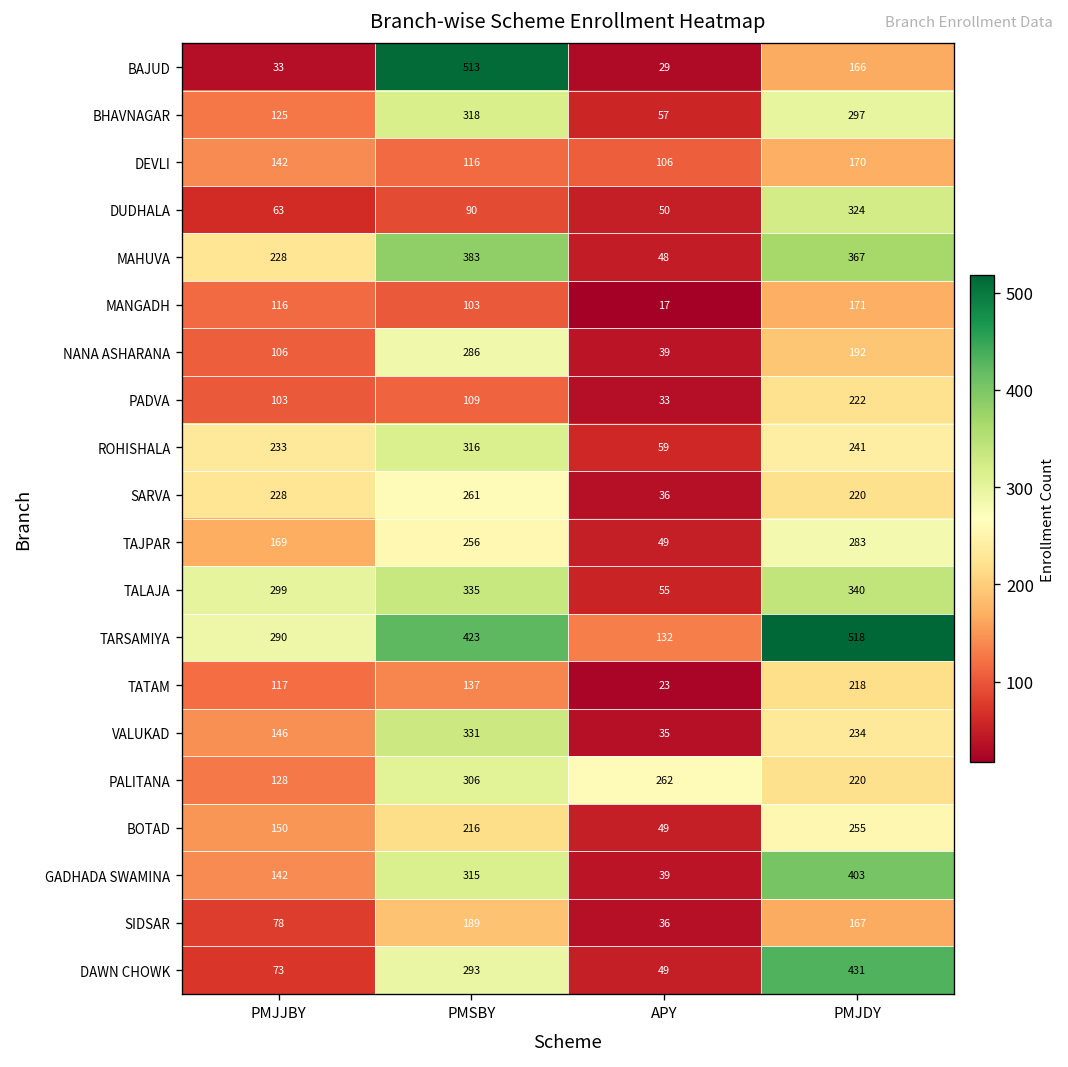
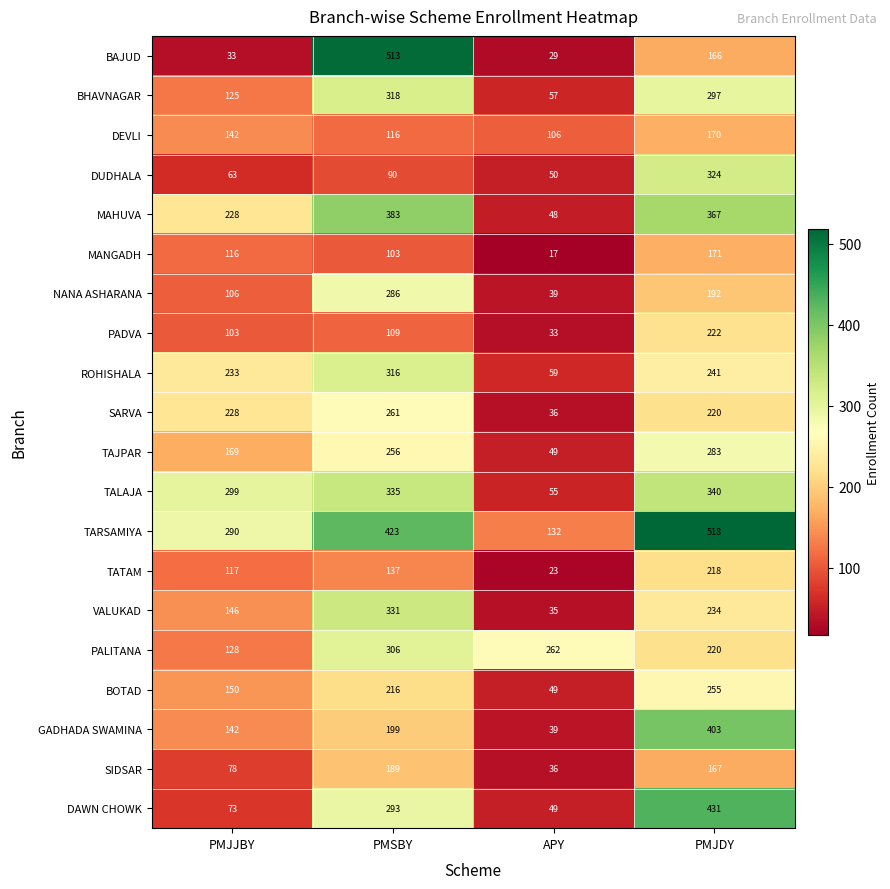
  {
    "BAJUD": {
      "PMJJBY": 33,
      "PMSBY": 513,
      "APY": 29,
      "PMJDY": 166
    },
    "BHAVNAGAR": {
      "PMJJBY": 125,
      "PMSBY": 318,
      "APY": 57,
      "PMJDY": 297
    },
    "DEVLI": {
      "PMJJBY": 142,
      "PMSBY": 116,
      "APY": 106,
      "PMJDY": 170
    },
    "DUDHALA": {
      "PMJJBY": 63,
      "PMSBY": 90,
      "APY": 50,
      "PMJDY": 324
    },
    "MAHUVA": {
      "PMJJBY": 228,
      "PMSBY": 383,
      "APY": 48,
      "PMJDY": 367
    },
    "MANGADH": {
      "PMJJBY": 116,
      "PMSBY": 103,
      "APY": 17,
      "PMJDY": 171
    },
    "NANA ASHARANA": {
      "PMJJBY": 106,
      "PMSBY": 286,
      "APY": 39,
      "PMJDY": 192
    },
    "PADVA": {
      "PMJJBY": 103,
      "PMSBY": 109,
      "APY": 33,
      "PMJDY": 222
    },
    "ROHISHALA": {
      "PMJJBY": 233,
      "PMSBY": 316,
      "APY": 59,
      "PMJDY": 241
    },
    "SARVA": {
      "PMJJBY": 228,
      "PMSBY": 261,
      "APY": 36,
      "PMJDY": 220
    },
    "TAJPAR": {
      "PMJJBY": 169,
      "PMSBY": 256,
      "APY": 49,
      "PMJDY": 283
    },
    "TALAJA": {
      "PMJJBY": 299,
      "PMSBY": 335,
      "APY": 55,
      "PMJDY": 340
    },
    "TARSAMIYA": {
      "PMJJBY": 290,
      "PMSBY": 423,
      "APY": 132,
      "PMJDY": 518
    },
    "TATAM": {
      "PMJJBY": 117,
      "PMSBY": 137,
      "APY": 23,
      "PMJDY": 218
    },
    "VALUKAD": {
      "PMJJBY": 146,
      "PMSBY": 331,
      "APY": 35,
      "PMJDY": 234
    },
    "PALITANA": {
      "PMJJBY": 128,
      "PMSBY": 306,
      "APY": 262,
      "PMJDY": 220
    },
    "BOTAD": {
      "PMJJBY": 150,
      "PMSBY": 216,
      "APY": 49,
      "PMJDY": 255
    },
    "GADHADA SWAMINA": {
      "PMJJBY": 142,
-     "PMSBY": 315,
+     "PMSBY": 199,
      "APY": 39,
      "PMJDY": 403
    },
    "SIDSAR": {
      "PMJJBY": 78,
      "PMSBY": 189,
      "APY": 36,
      "PMJDY": 167
    },
    "DAWN CHOWK": {
      "PMJJBY": 73,
      "PMSBY": 293,
      "APY": 49,
      "PMJDY": 431
    }
  }
